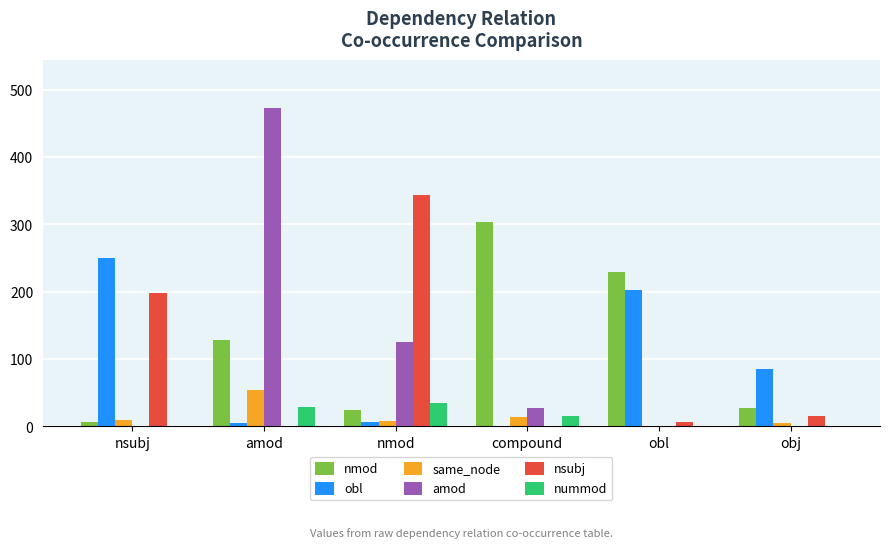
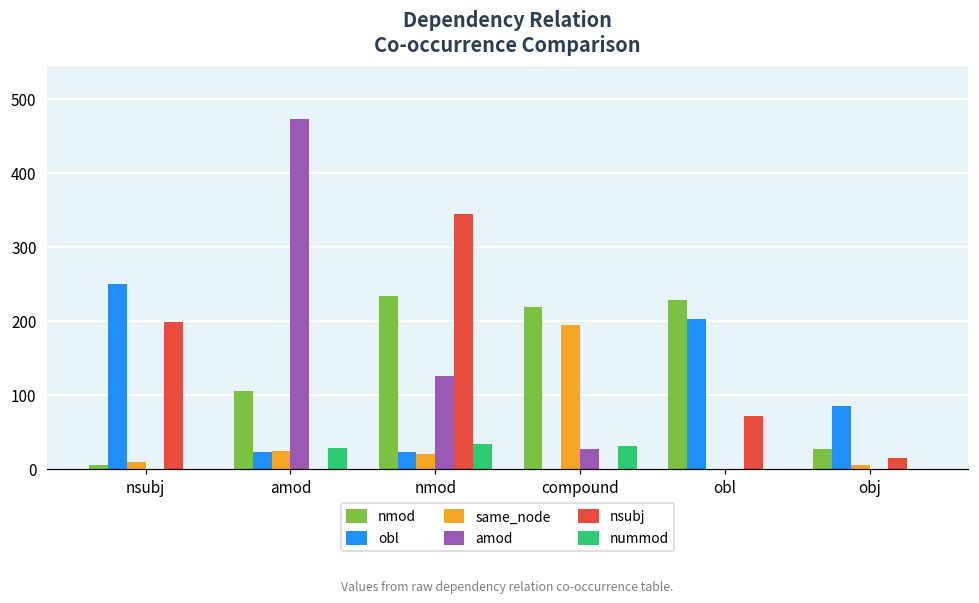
  {
    "nmod": {
      "nsubj": 10,
-     "amod": 130,
-     "nmod": 20,
-     "compound": 300,
+     "amod": 100,
+     "nmod": 230,
+     "compound": 220,
      "obl": 230,
      "obj": 30
    },
    "obl": {
      "nsubj": 250,
-     "amod": 10,
-     "nmod": 10,
+     "amod": 20,
+     "nmod": 20,
      "compound": 0,
      "obl": 200,
      "obj": 90
    },
    "same_node": {
      "nsubj": 10,
-     "amod": 50,
-     "nmod": 10,
-     "compound": 10,
+     "amod": 20,
+     "nmod": 20,
+     "compound": 190,
      "obl": 0,
      "obj": 10
    },
    "amod": {
      "nsubj": 0,
      "amod": 470,
      "nmod": 130,
      "compound": 30,
      "obl": 0,
      "obj": 0
    },
    "nsubj": {
      "nsubj": 200,
      "amod": 0,
      "nmod": 340,
      "compound": 0,
-     "obl": 10,
+     "obl": 70,
      "obj": 20
    },
    "nummod": {
      "nsubj": 0,
      "amod": 30,
      "nmod": 30,
-     "compound": 20,
+     "compound": 30,
      "obl": 0,
      "obj": 0
    }
  }
